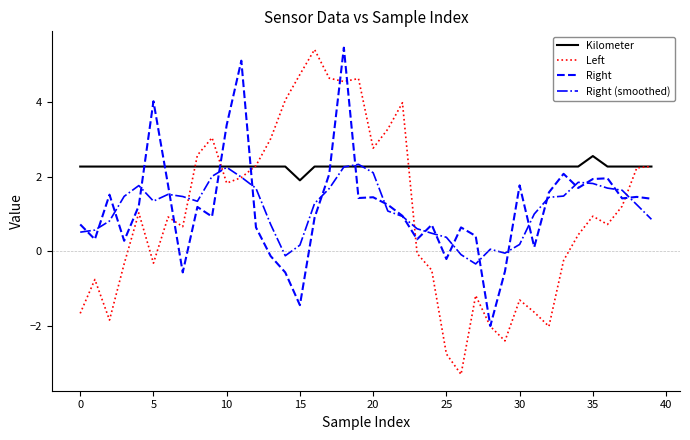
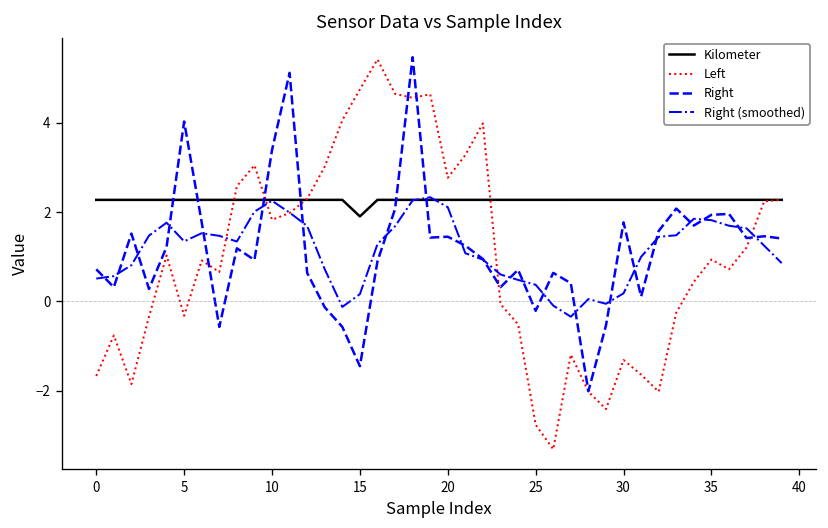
  {
    "Kilometer": {
      "0": 2.3,
      "5": 2.3,
      "15": 1.9,
      "20": 2.3,
      "25": 2.3,
      "30": 2.3,
-     "35": 2.6
+     "35": 2.3
    },
    "Left": {
      "0": -1.7,
      "5": -0.3,
      "10": 1.8,
      "15": 4.8,
      "20": 2.8,
      "25": -2.8,
      "30": -1.3,
      "35": 0.9
    }
  }
